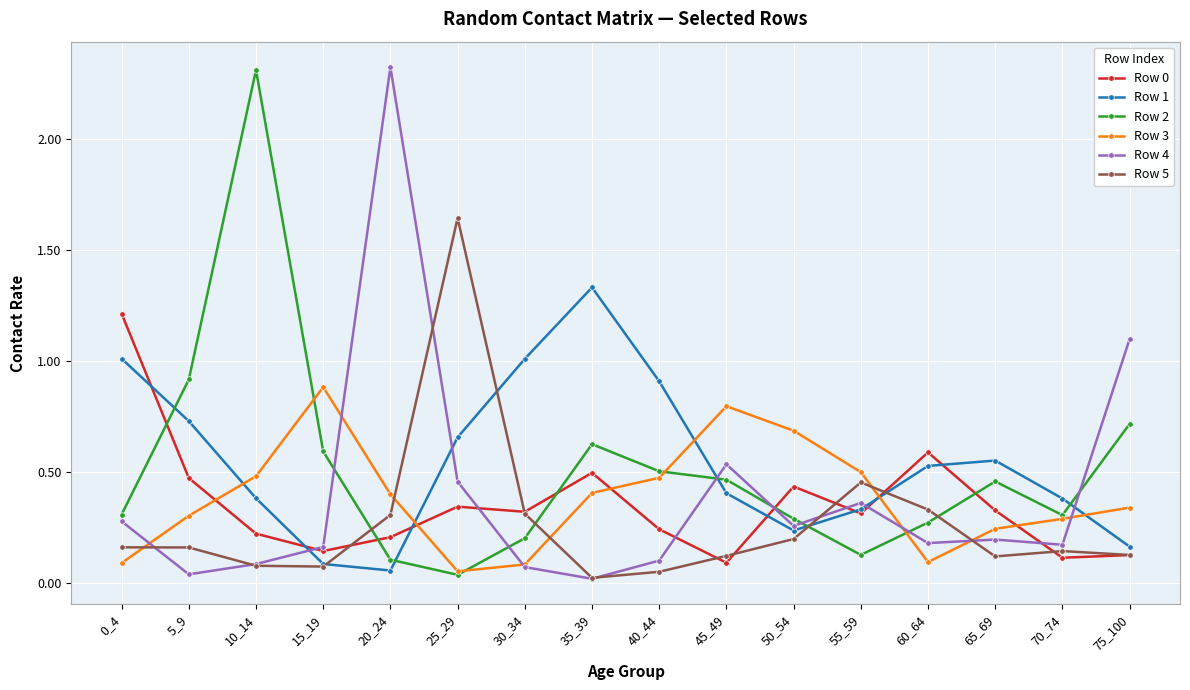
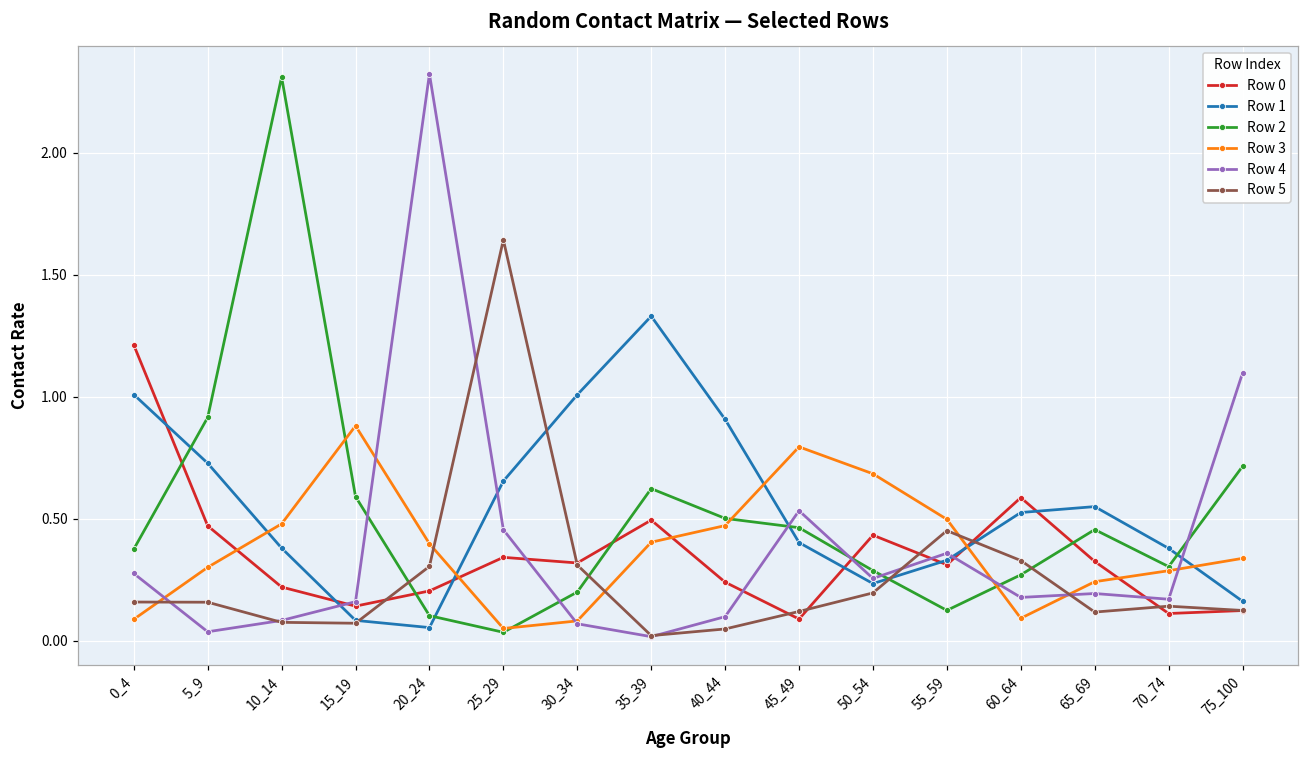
  {
    "Row 0": {
      "0_4": 1.21,
      "5_9": 0.47,
      "10_14": 0.22,
      "15_19": 0.14,
      "20_24": 0.21,
      "25_29": 0.34,
      "35_39": 0.50,
      "40_44": 0.24,
      "45_49": 0.09,
      "50_54": 0.43,
      "55_59": 0.31,
      "60_64": 0.59,
      "65_69": 0.33,
      "70_74": 0.11
    },
    "Row 1": {
      "0_4": 1.01,
      "5_9": 0.73,
      "10_14": 0.38,
      "15_19": 0.08,
      "20_24": 0.05,
      "25_29": 0.66,
      "30_34": 1.01,
      "35_39": 1.33,
      "40_44": 0.91,
      "45_49": 0.40,
      "50_54": 0.24,
      "55_59": 0.33,
      "60_64": 0.53,
      "65_69": 0.55,
      "70_74": 0.38,
      "75_100": 0.16
    },
    "Row 2": {
-     "0_4": 0.31,
+     "0_4": 0.38,
      "5_9": 0.92,
      "10_14": 2.31,
      "15_19": 0.59,
      "20_24": 0.10,
      "25_29": 0.04,
      "30_34": 0.20,
      "35_39": 0.62,
      "40_44": 0.50,
      "45_49": 0.46,
      "50_54": 0.29,
      "55_59": 0.13,
      "60_64": 0.27,
      "65_69": 0.46,
      "70_74": 0.30,
      "75_100": 0.72
    },
    "Row 3": {
      "0_4": 0.09,
      "5_9": 0.30,
      "10_14": 0.48,
      "15_19": 0.88,
      "20_24": 0.40,
      "25_29": 0.05,
      "30_34": 0.08,
      "35_39": 0.40,
      "40_44": 0.47,
      "45_49": 0.80,
      "50_54": 0.69,
      "55_59": 0.50,
      "60_64": 0.09,
      "65_69": 0.24,
      "70_74": 0.29,
      "75_100": 0.34
    },
    "Row 4": {
      "0_4": 0.28,
      "5_9": 0.04,
      "15_19": 0.16,
      "20_24": 2.32,
      "25_29": 0.46,
      "30_34": 0.07,
      "40_44": 0.10,
      "45_49": 0.53,
      "50_54": 0.26,
      "55_59": 0.36,
      "60_64": 0.18,
      "65_69": 0.19,
      "70_74": 0.17,
      "75_100": 1.10
    },
    "Row 5": {
      "0_4": 0.16,
      "5_9": 0.16,
      "15_19": 0.07,
      "20_24": 0.31,
      "25_29": 1.64,
      "40_44": 0.05,
      "45_49": 0.12,
      "50_54": 0.20,
      "55_59": 0.45,
      "60_64": 0.33,
      "65_69": 0.12,
      "70_74": 0.14
    }
  }
